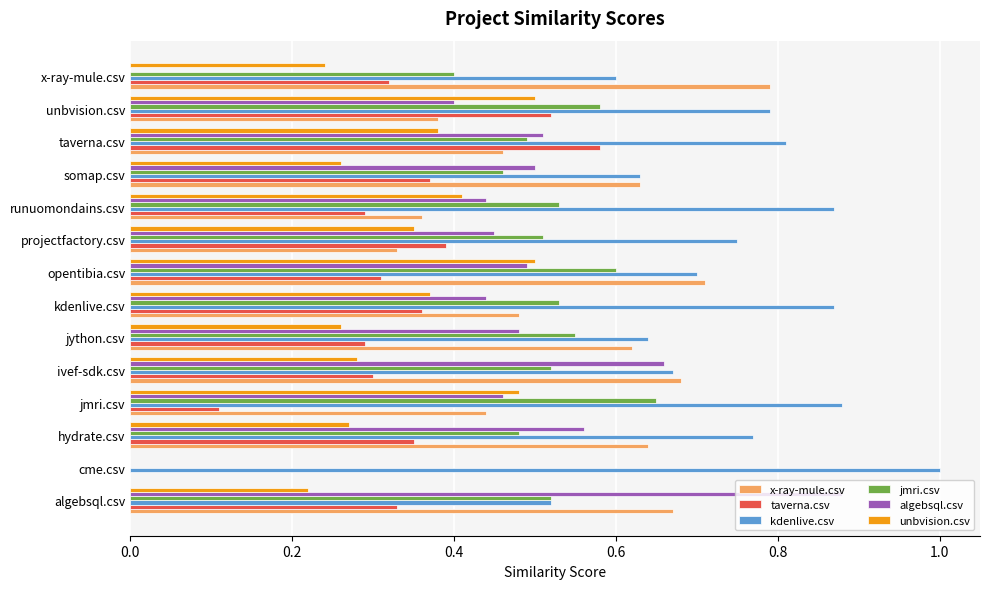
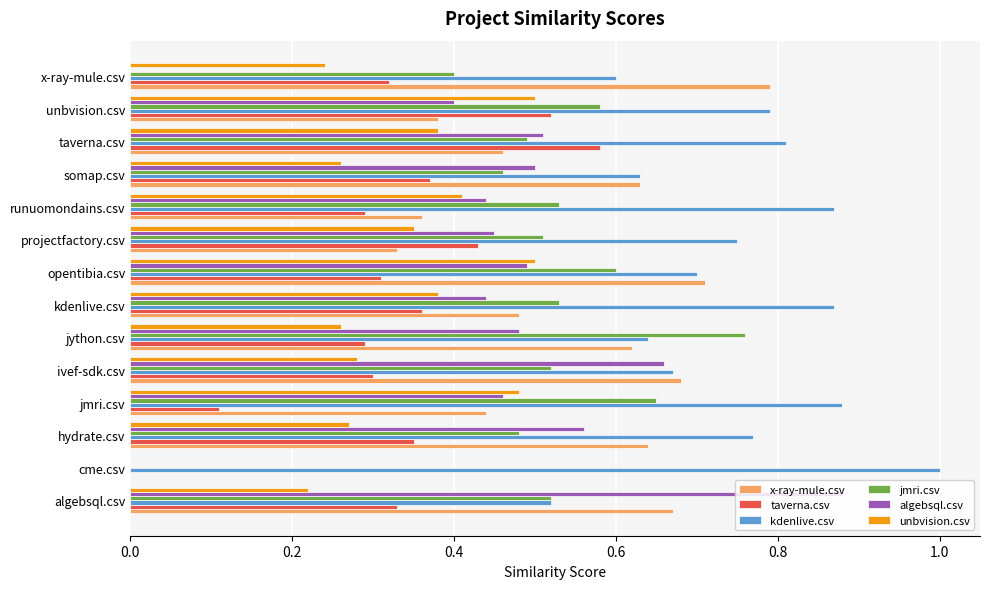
  {
    "x-ray-mule.csv": {
      "x-ray-mule.csv": 0.79,
      "unbvision.csv": 0.38,
      "taverna.csv": 0.46,
      "somap.csv": 0.63,
      "runuomondains.csv": 0.36,
      "projectfactory.csv": 0.33,
      "opentibia.csv": 0.71,
      "kdenlive.csv": 0.48,
      "jython.csv": 0.62,
      "ivef-sdk.csv": 0.68,
      "jmri.csv": 0.44,
      "hydrate.csv": 0.64,
      "cme.csv": 0.00,
      "algebsql.csv": 0.67
    },
    "taverna.csv": {
      "x-ray-mule.csv": 0.32,
      "unbvision.csv": 0.52,
      "taverna.csv": 0.58,
      "somap.csv": 0.37,
      "runuomondains.csv": 0.29,
-     "projectfactory.csv": 0.39,
+     "projectfactory.csv": 0.43,
      "opentibia.csv": 0.31,
      "kdenlive.csv": 0.36,
      "jython.csv": 0.29,
      "ivef-sdk.csv": 0.30,
      "jmri.csv": 0.11,
      "hydrate.csv": 0.35,
      "cme.csv": 0.00,
      "algebsql.csv": 0.33
    },
    "kdenlive.csv": {
      "x-ray-mule.csv": 0.60,
      "unbvision.csv": 0.79,
      "taverna.csv": 0.81,
      "somap.csv": 0.63,
      "runuomondains.csv": 0.87,
      "projectfactory.csv": 0.75,
      "opentibia.csv": 0.70,
      "kdenlive.csv": 0.87,
      "jython.csv": 0.64,
      "ivef-sdk.csv": 0.67,
      "jmri.csv": 0.88,
      "hydrate.csv": 0.77,
      "cme.csv": 1.00,
      "algebsql.csv": 0.52
    },
    "jmri.csv": {
      "x-ray-mule.csv": 0.40,
      "unbvision.csv": 0.58,
      "taverna.csv": 0.49,
      "somap.csv": 0.46,
      "runuomondains.csv": 0.53,
      "projectfactory.csv": 0.51,
      "opentibia.csv": 0.60,
      "kdenlive.csv": 0.53,
-     "jython.csv": 0.55,
+     "jython.csv": 0.76,
      "ivef-sdk.csv": 0.52,
      "jmri.csv": 0.65,
      "hydrate.csv": 0.48,
      "cme.csv": 0.00,
      "algebsql.csv": 0.52
    },
    "algebsql.csv": {
      "x-ray-mule.csv": 0.00,
      "unbvision.csv": 0.40,
      "taverna.csv": 0.51,
      "somap.csv": 0.50,
      "runuomondains.csv": 0.44,
      "projectfactory.csv": 0.45,
      "opentibia.csv": 0.49,
      "kdenlive.csv": 0.44,
      "jython.csv": 0.48,
      "ivef-sdk.csv": 0.66,
      "jmri.csv": 0.46,
      "hydrate.csv": 0.56,
      "cme.csv": 0.00
    },
    "unbvision.csv": {
      "x-ray-mule.csv": 0.24,
      "unbvision.csv": 0.50,
      "taverna.csv": 0.38,
      "somap.csv": 0.26,
      "runuomondains.csv": 0.41,
      "projectfactory.csv": 0.35,
      "opentibia.csv": 0.50,
-     "kdenlive.csv": 0.37,
+     "kdenlive.csv": 0.38,
      "jython.csv": 0.26,
      "ivef-sdk.csv": 0.28,
      "jmri.csv": 0.48,
      "hydrate.csv": 0.27,
      "cme.csv": 0.00,
      "algebsql.csv": 0.22
    }
  }
